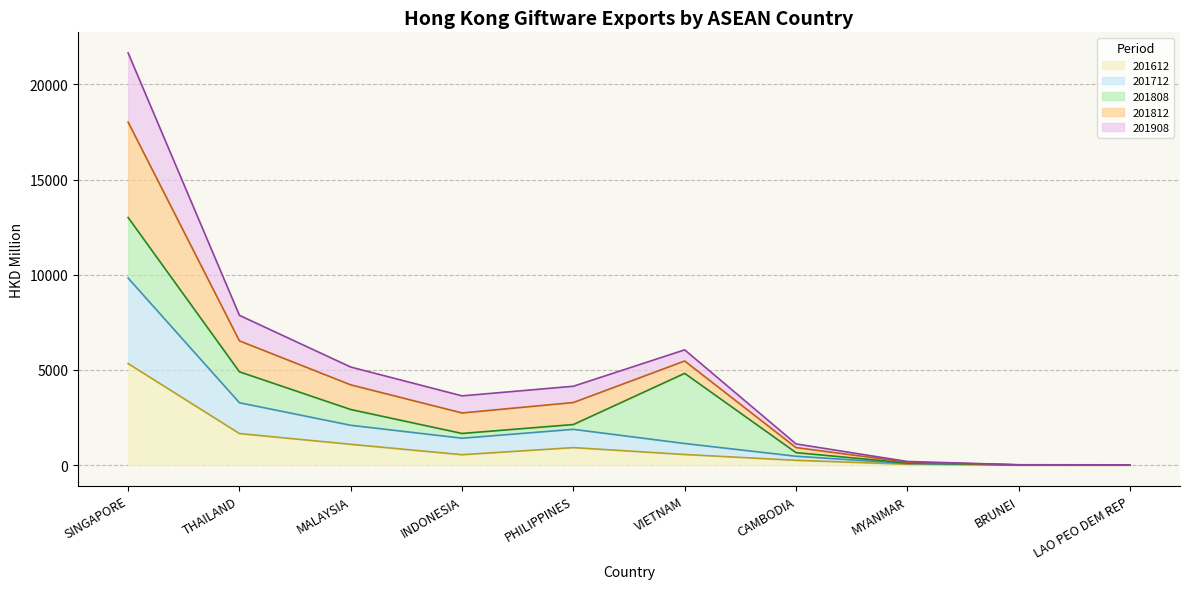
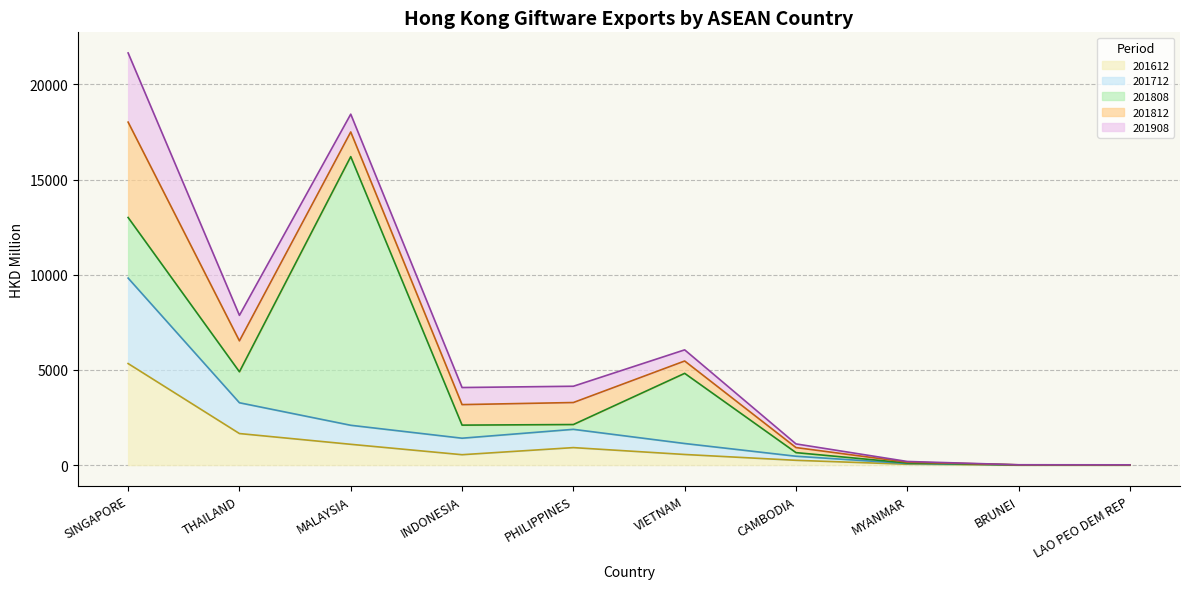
  {
    "201808": {
      "SINGAPORE": 3200,
      "THAILAND": 1600,
-     "MALAYSIA": 800,
-     "INDONESIA": 200,
+     "MALAYSIA": 14100,
+     "INDONESIA": 700,
      "PHILIPPINES": 300,
      "VIETNAM": 3700,
      "CAMBODIA": 200
    }
  }
